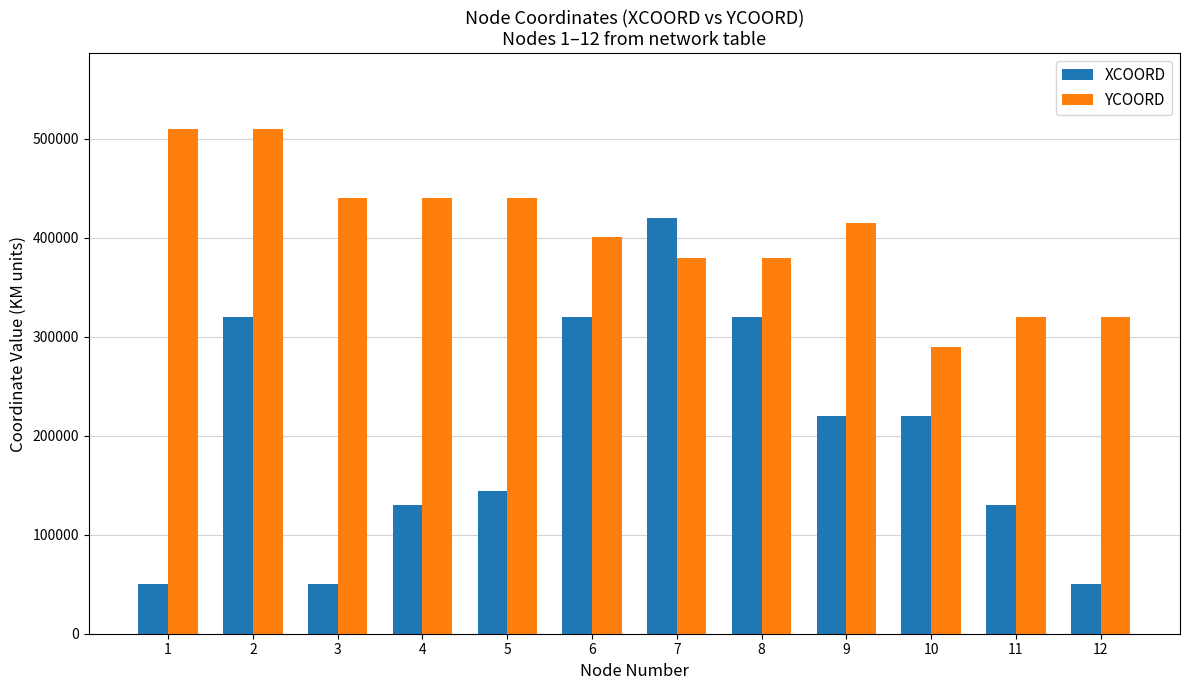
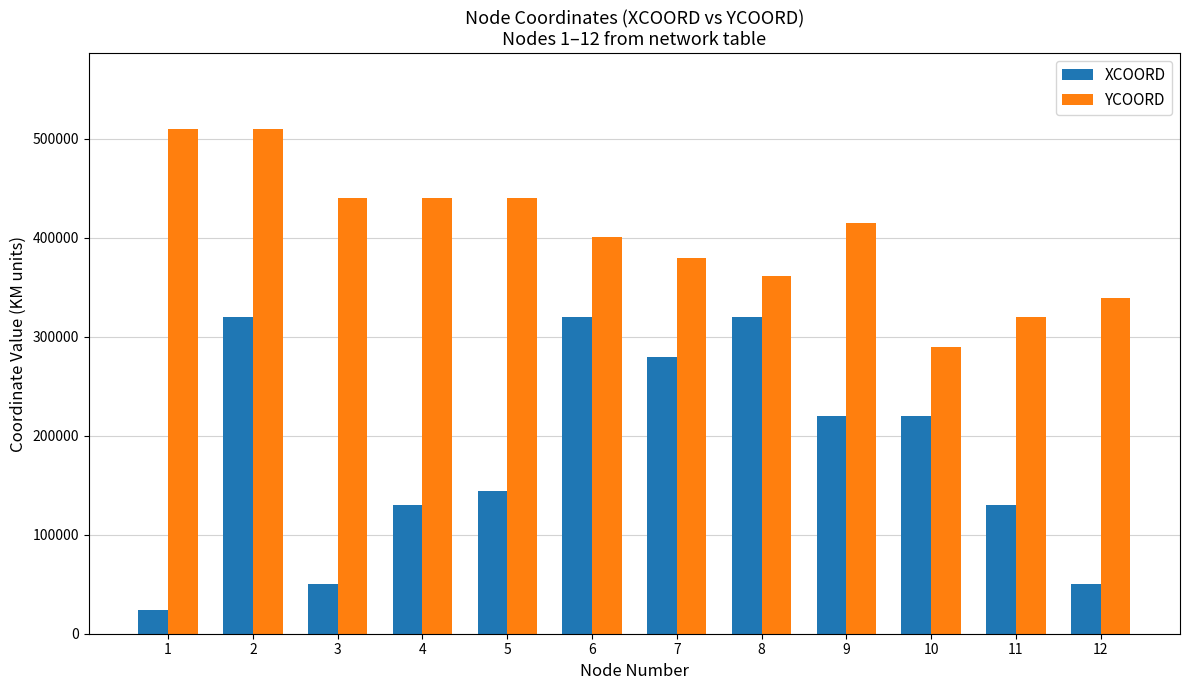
  {
    "XCOORD": {
-     "1": 50000,
+     "1": 20000,
      "2": 320000,
      "3": 50000,
      "4": 130000,
      "5": 140000,
      "6": 320000,
-     "7": 420000,
+     "7": 280000,
      "8": 320000,
      "9": 220000,
      "10": 220000,
      "11": 130000,
      "12": 50000
    },
    "YCOORD": {
      "1": 510000,
      "2": 510000,
      "3": 440000,
      "4": 440000,
      "5": 440000,
      "6": 400000,
      "7": 380000,
-     "8": 380000,
+     "8": 360000,
      "9": 420000,
      "10": 290000,
      "11": 320000,
-     "12": 320000
+     "12": 340000
    }
  }
